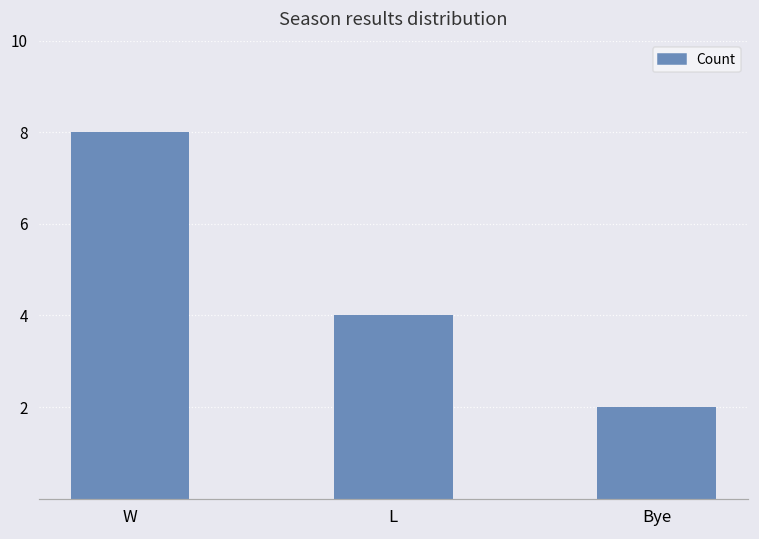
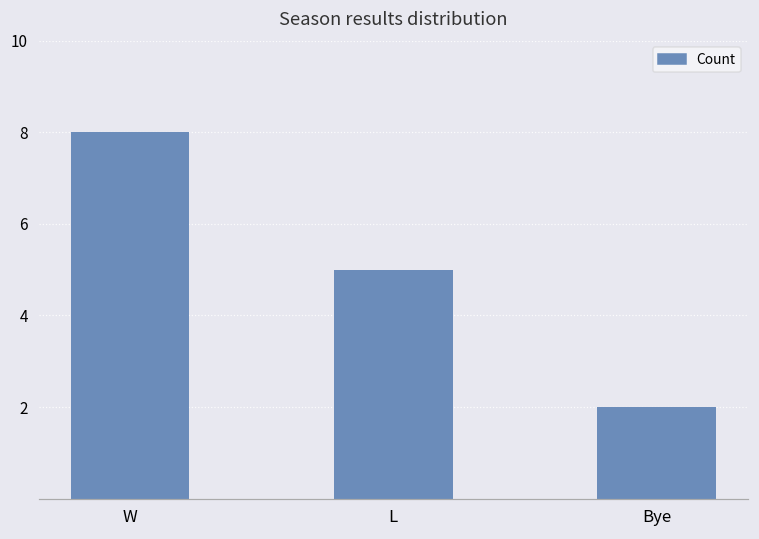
  {
    "W": 8,
-   "L": 4,
+   "L": 5,
    "Bye": 2
  }
